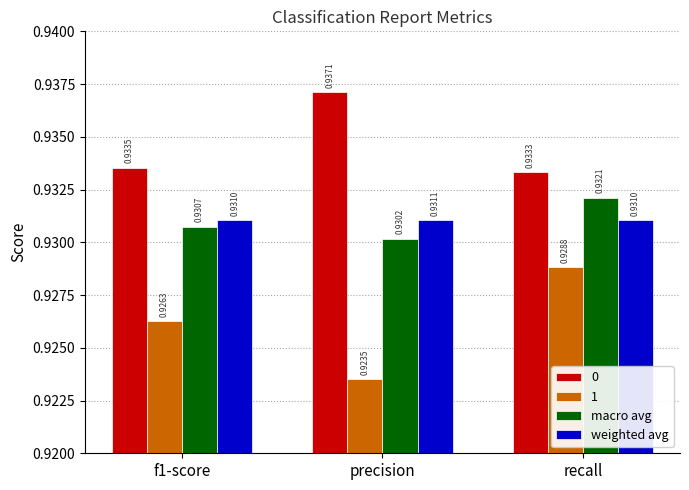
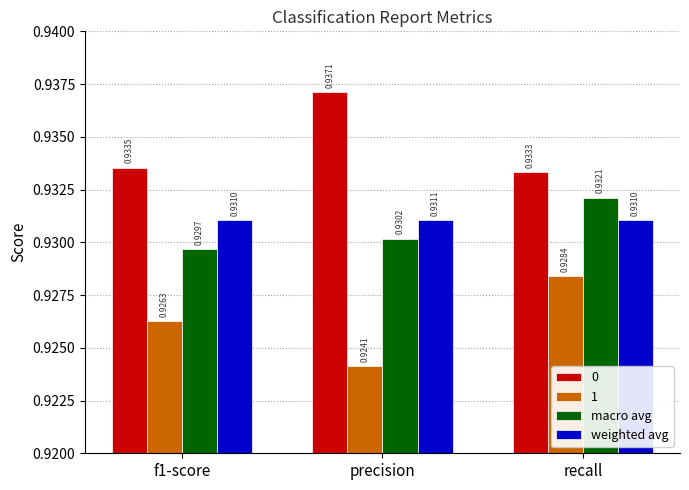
  {
    "0": {
      "f1-score": 0.9335,
      "precision": 0.9371,
      "recall": 0.9333
    },
    "1": {
      "f1-score": 0.9263,
-     "precision": 0.9235,
-     "recall": 0.9288
+     "precision": 0.9241,
+     "recall": 0.9284
    },
    "macro avg": {
-     "f1-score": 0.9307,
+     "f1-score": 0.9297,
      "precision": 0.9302,
      "recall": 0.9321
    },
    "weighted avg": {
      "f1-score": 0.9310,
      "precision": 0.9311,
      "recall": 0.9310
    }
  }
